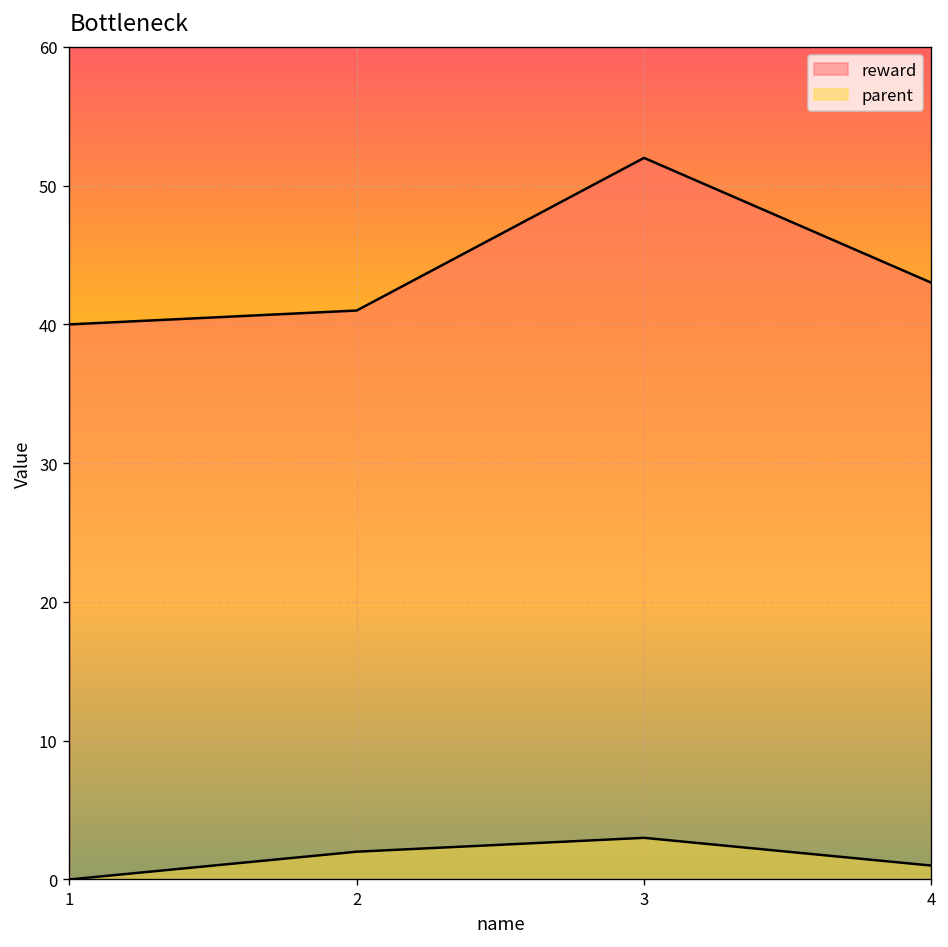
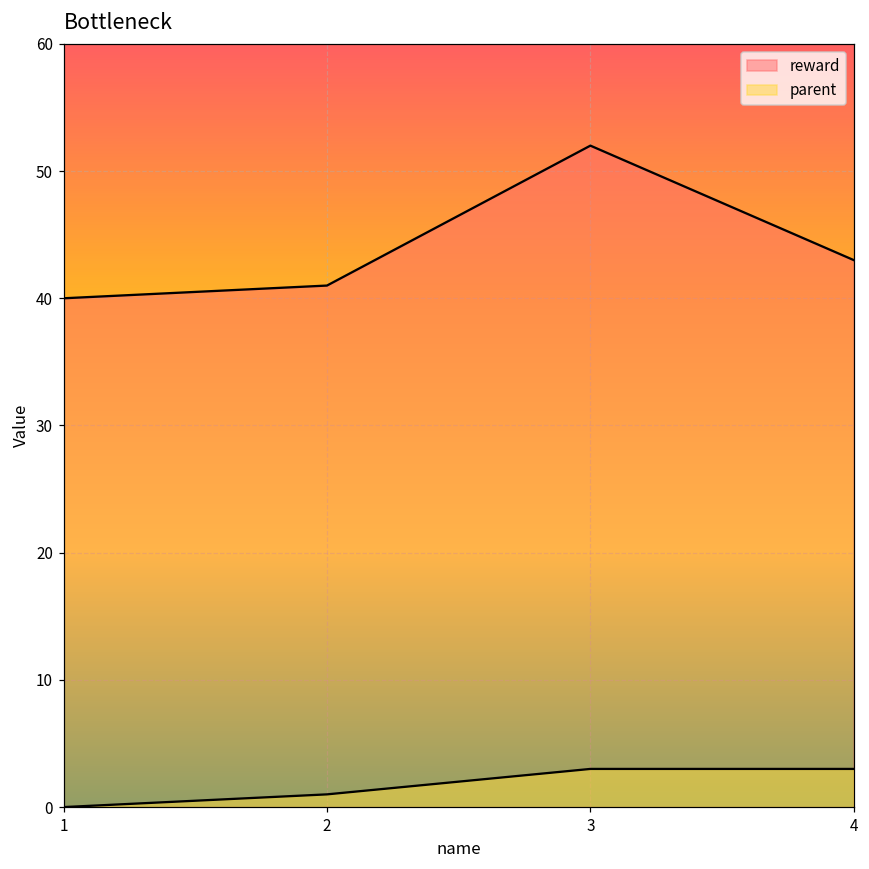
  {
    "reward": {
      "1": 40,
      "2": 41,
      "3": 52,
      "4": 43
    },
    "parent": {
      "1": 0,
-     "2": 2,
+     "2": 1,
      "3": 3,
-     "4": 1
+     "4": 3
    }
  }
